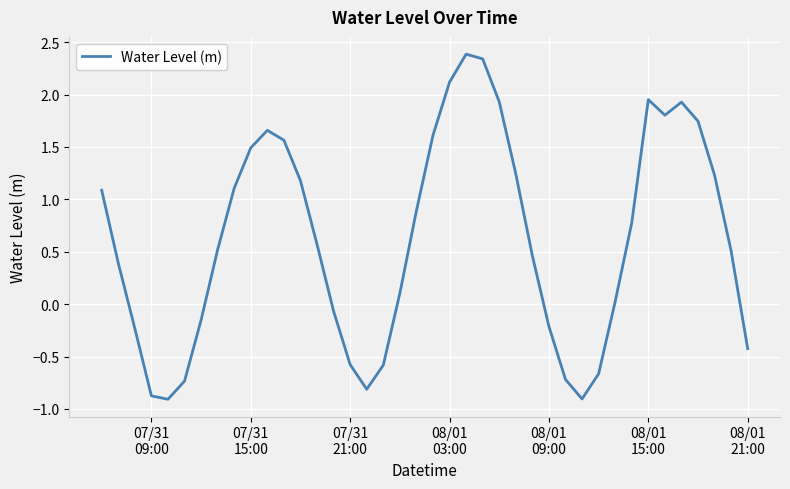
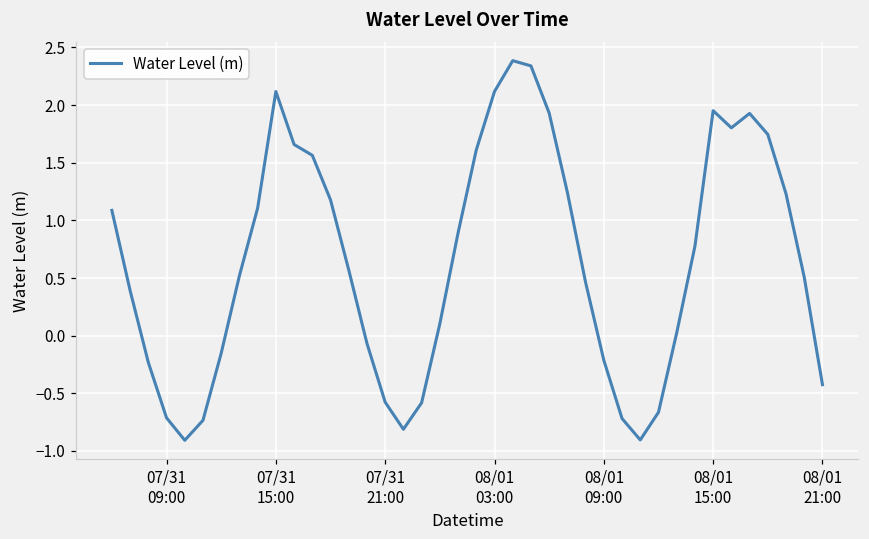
  {
-   "07/31 09:00": -0.87,
-   "07/31 15:00": 1.49,
+   "07/31 09:00": -0.71,
+   "07/31 15:00": 2.12,
    "07/31 21:00": -0.58,
    "08/01 03:00": 2.12,
    "08/01 09:00": -0.21,
    "08/01 15:00": 1.95,
    "08/01 21:00": -0.43
  }
